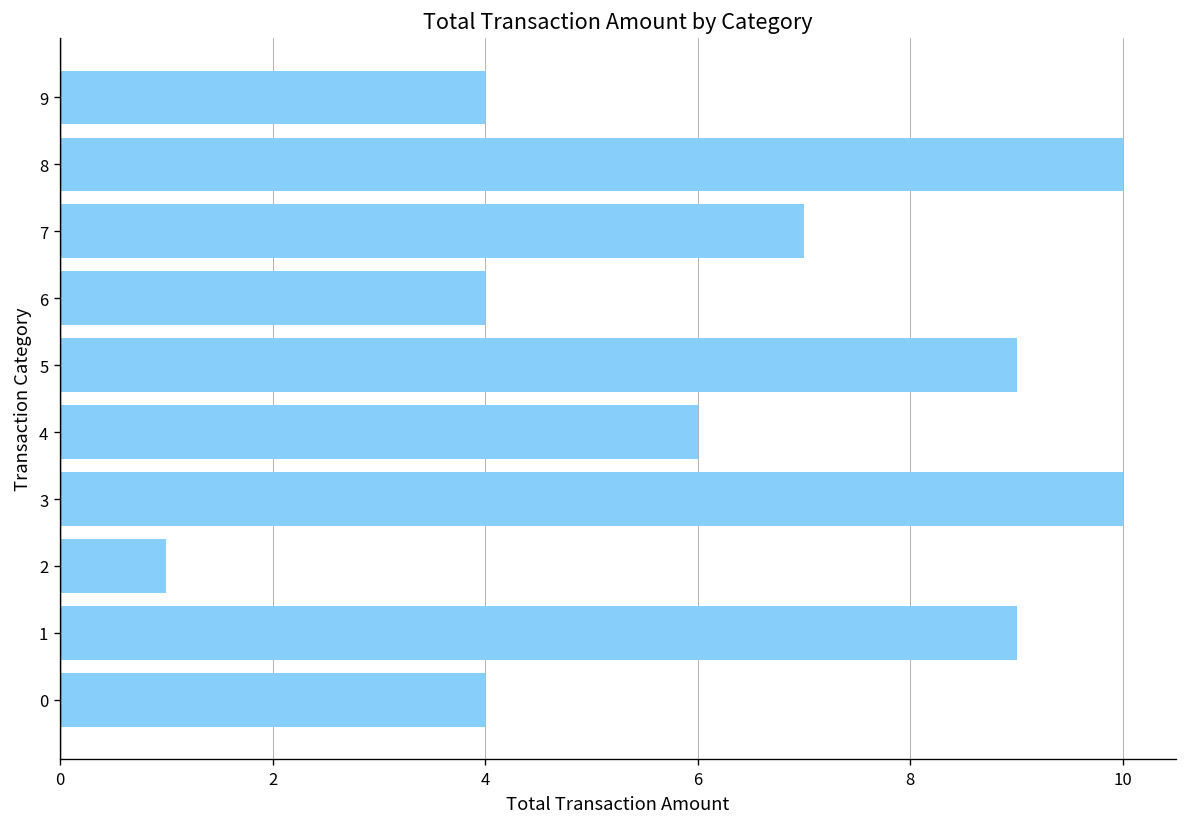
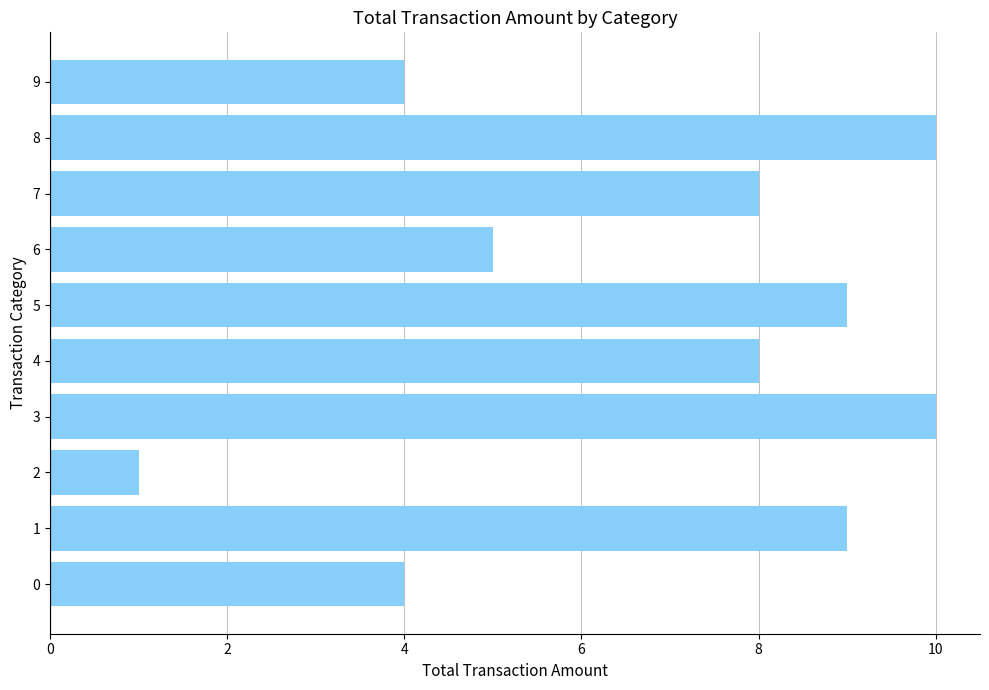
  {
    "9": 4,
    "8": 10,
-   "7": 7,
-   "6": 4,
+   "7": 8,
+   "6": 5,
    "5": 9,
-   "4": 6,
+   "4": 8,
    "3": 10,
    "2": 1,
    "1": 9,
    "0": 4
  }
